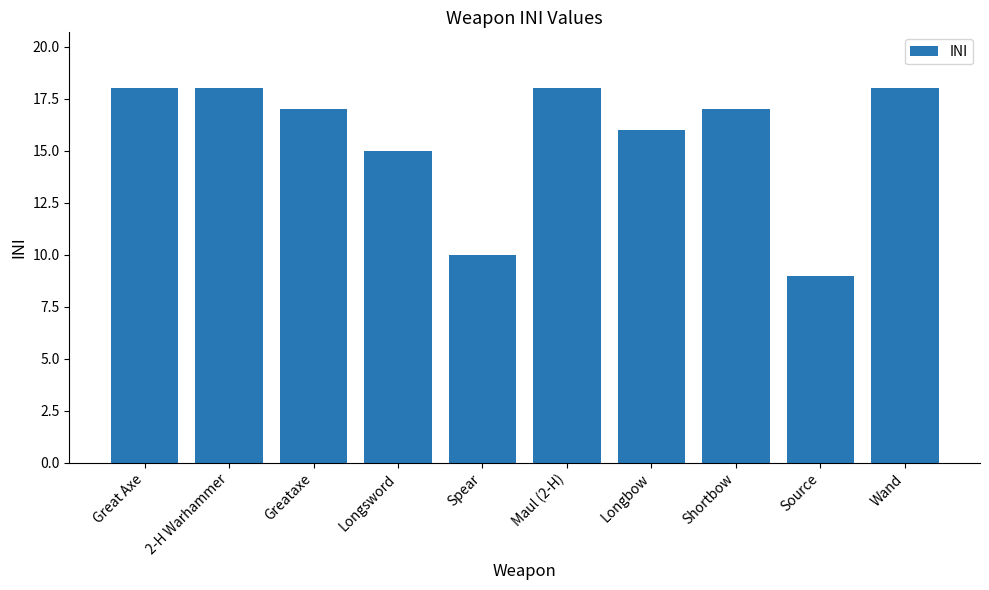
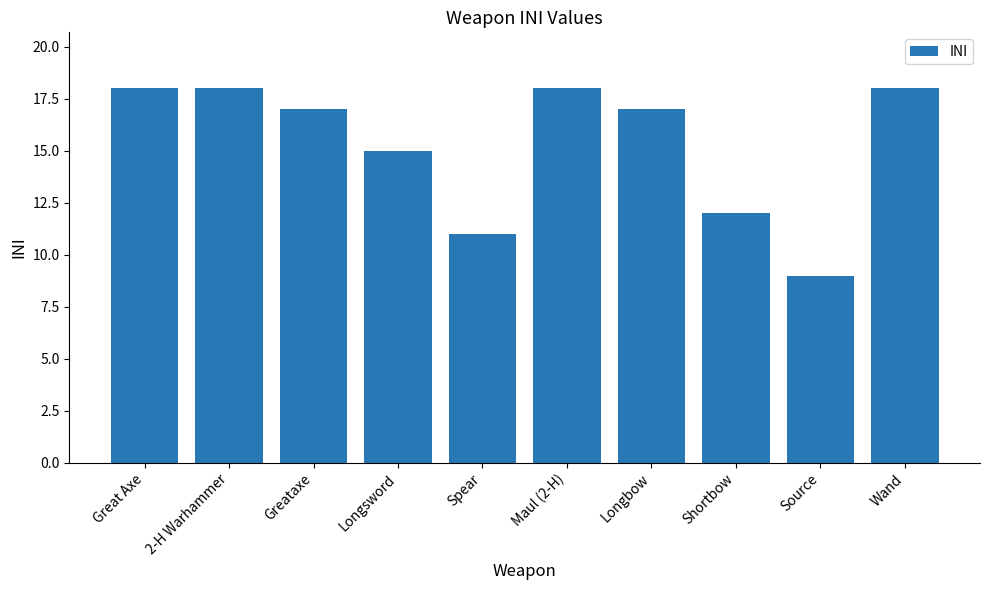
  {
    "Great Axe": 18,
    "2-H Warhammer": 18,
    "Greataxe": 17,
    "Longsword": 15,
-   "Spear": 10,
+   "Spear": 11,
    "Maul (2-H)": 18,
-   "Longbow": 16,
-   "Shortbow": 17,
+   "Longbow": 17,
+   "Shortbow": 12,
    "Source": 9,
    "Wand": 18
  }
